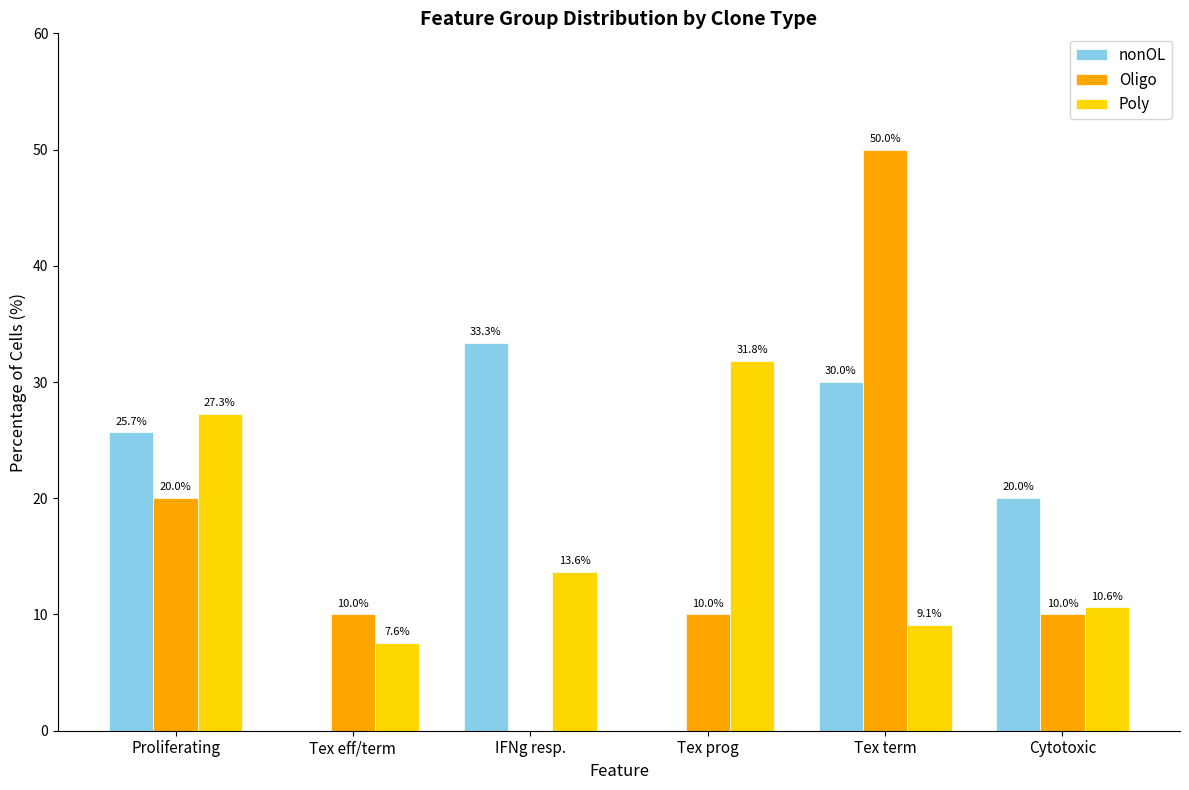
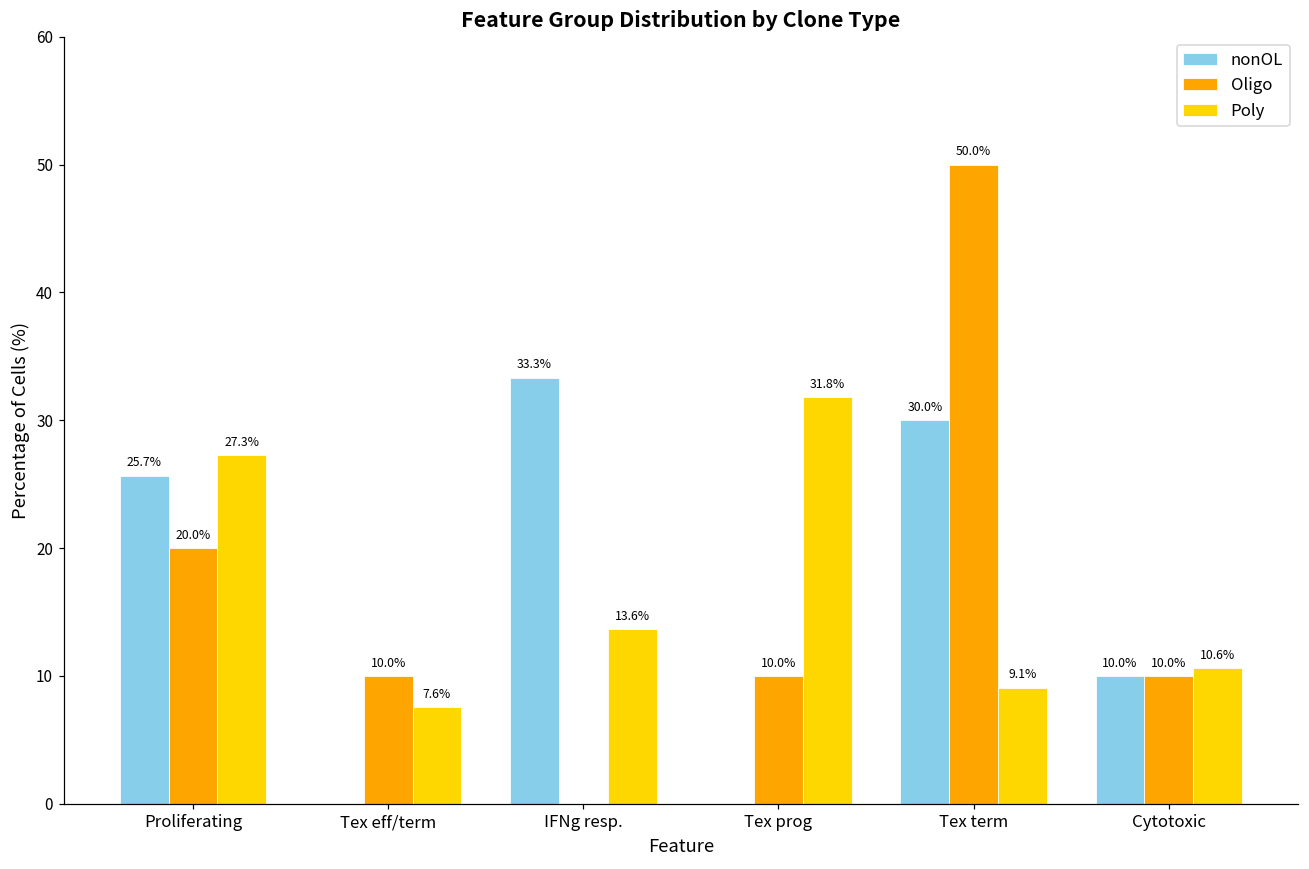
  {
    "nonOL": {
      "Proliferating": "25.7%",
      "IFNg resp.": "33.3%",
      "Tex term": "30.0%",
-     "Cytotoxic": "20.0%"
+     "Cytotoxic": "10.0%"
    }
  }
